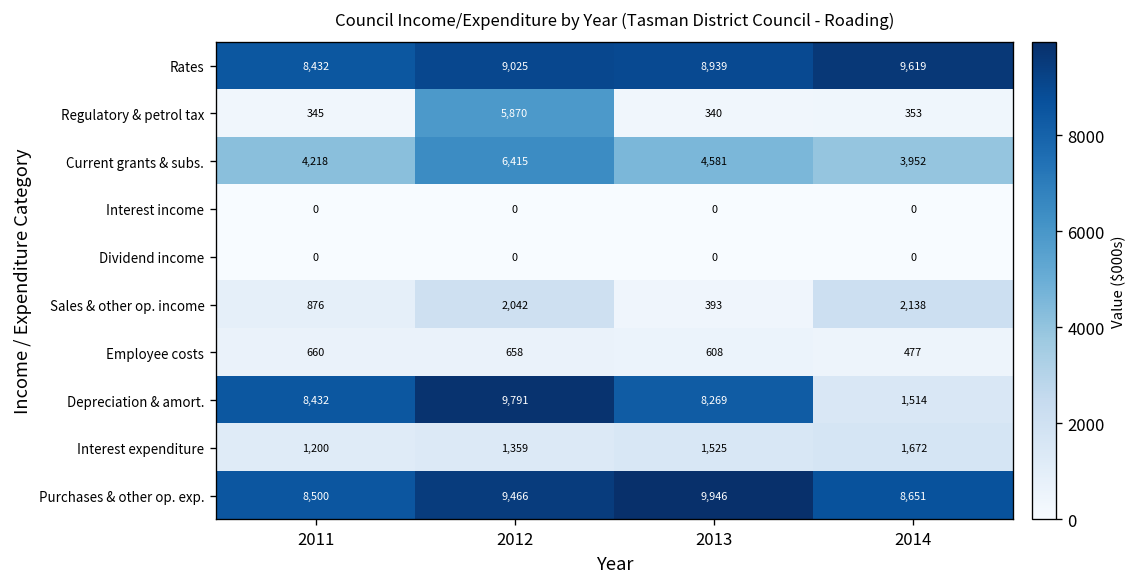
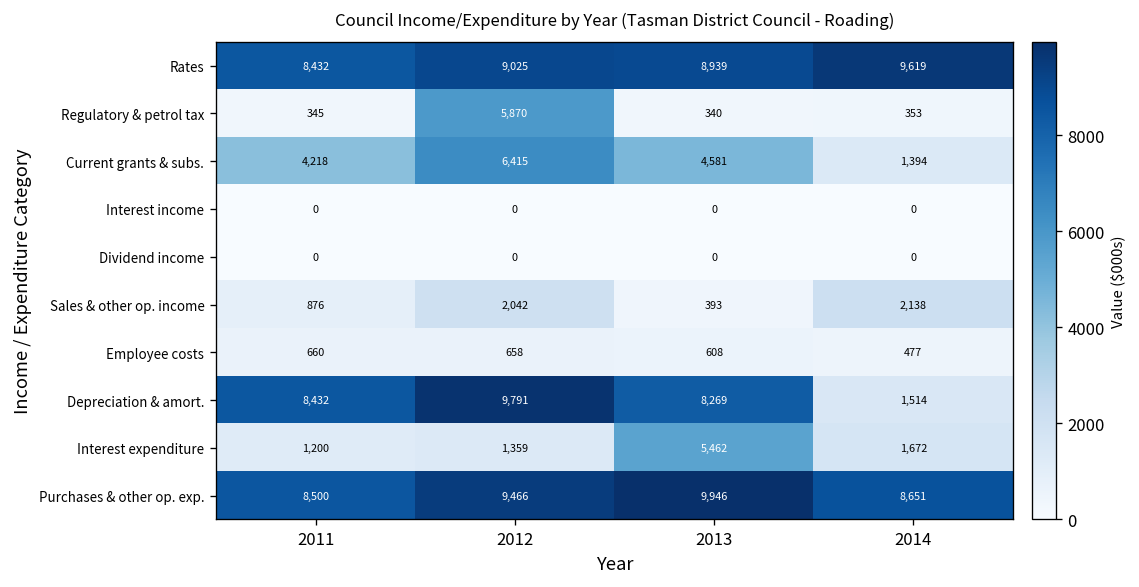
  {
    "Rates": {
      "2011": "8,432",
      "2012": "9,025",
      "2013": "8,939",
      "2014": "9,619"
    },
    "Regulatory & petrol tax": {
      "2011": "345",
      "2012": "5,870",
      "2013": "340",
      "2014": "353"
    },
    "Current grants & subs.": {
      "2011": "4,218",
      "2012": "6,415",
      "2013": "4,581",
-     "2014": "3,952"
+     "2014": "1,394"
    },
    "Interest income": {
      "2011": "0",
      "2012": "0",
      "2013": "0",
      "2014": "0"
    },
    "Dividend income": {
      "2011": "0",
      "2012": "0",
      "2013": "0",
      "2014": "0"
    },
    "Sales & other op. income": {
      "2011": "876",
      "2012": "2,042",
      "2013": "393",
      "2014": "2,138"
    },
    "Employee costs": {
      "2011": "660",
      "2012": "658",
      "2013": "608",
      "2014": "477"
    },
    "Depreciation & amort.": {
      "2011": "8,432",
      "2012": "9,791",
      "2013": "8,269",
      "2014": "1,514"
    },
    "Interest expenditure": {
      "2011": "1,200",
      "2012": "1,359",
-     "2013": "1,525",
+     "2013": "5,462",
      "2014": "1,672"
    },
    "Purchases & other op. exp.": {
      "2011": "8,500",
      "2012": "9,466",
      "2013": "9,946",
      "2014": "8,651"
    }
  }
